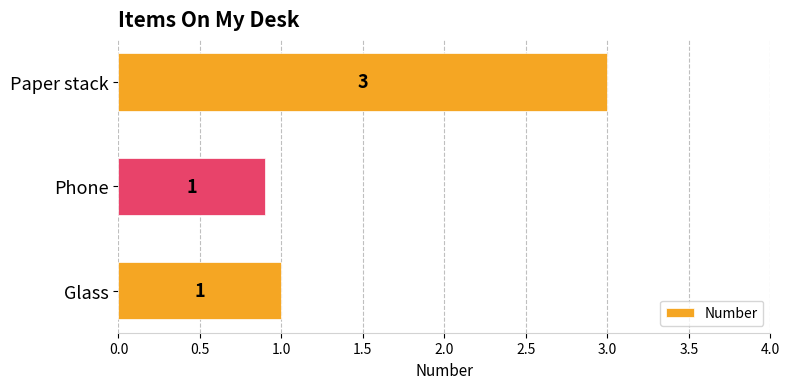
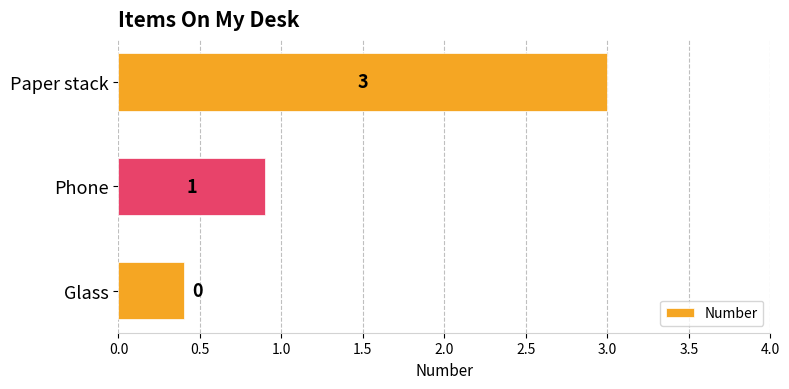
  {
    "Paper stack": 3,
    "Phone": 1,
-   "Glass": 1
+   "Glass": 0
  }
